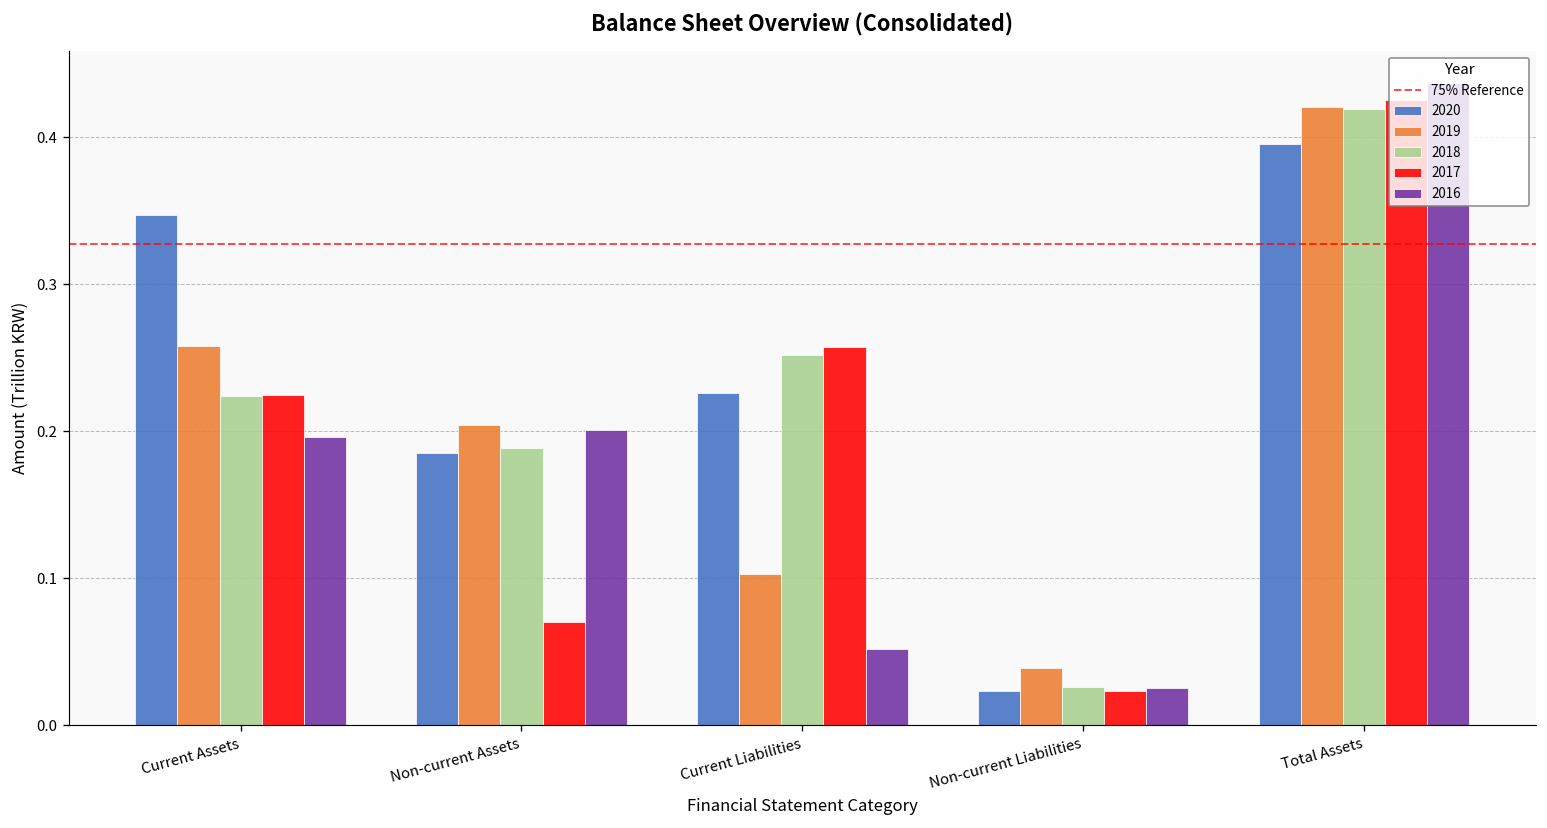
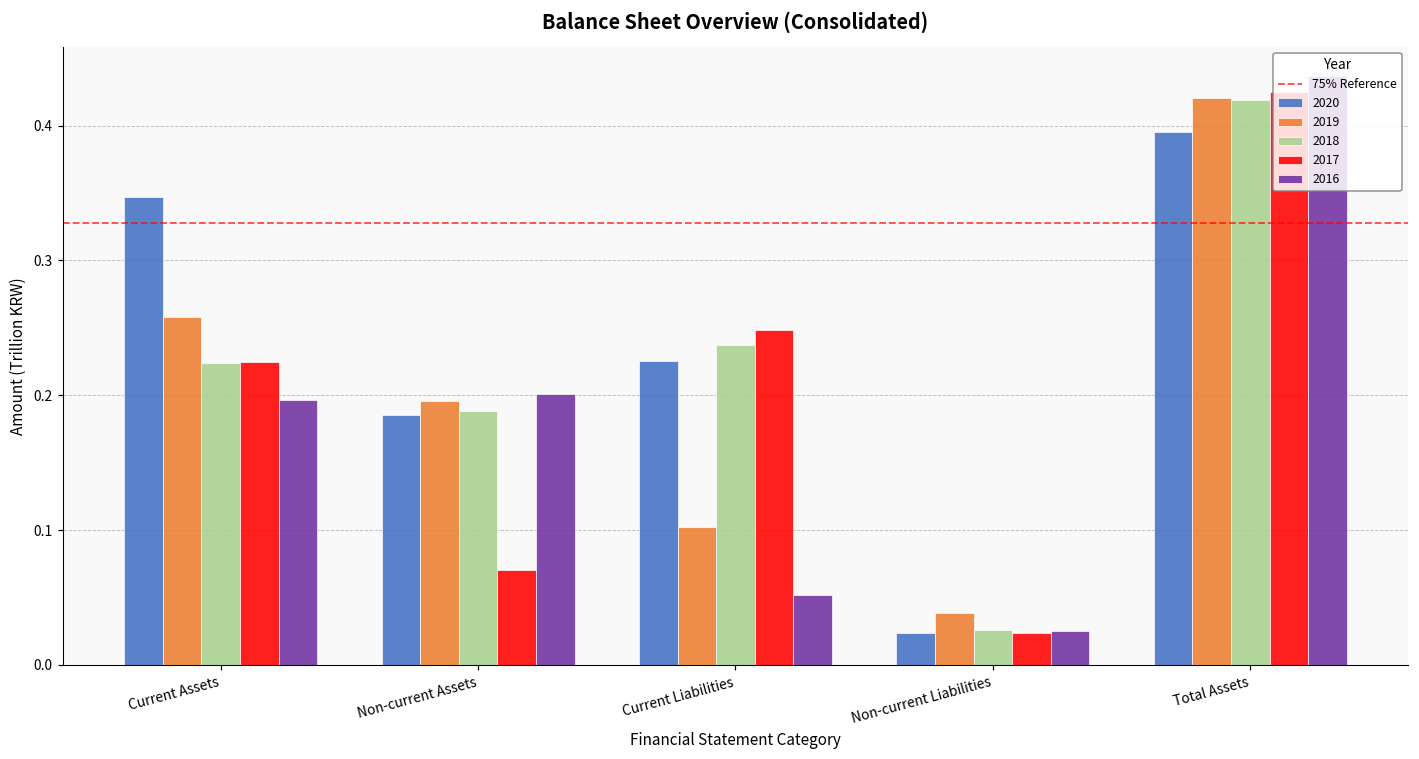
  {
    "2020": {
      "Current Assets": 0.347,
      "Non-current Assets": 0.185,
      "Current Liabilities": 0.226,
      "Non-current Liabilities": 0.023,
      "Total Assets": 0.395
    },
    "2019": {
      "Current Assets": 0.258,
-     "Non-current Assets": 0.204,
+     "Non-current Assets": 0.196,
      "Current Liabilities": 0.103,
      "Non-current Liabilities": 0.039,
      "Total Assets": 0.420
    },
    "2018": {
      "Current Assets": 0.224,
      "Non-current Assets": 0.188,
-     "Current Liabilities": 0.252,
+     "Current Liabilities": 0.237,
      "Non-current Liabilities": 0.026,
      "Total Assets": 0.419
    },
    "2017": {
      "Current Assets": 0.224,
      "Non-current Assets": 0.070,
-     "Current Liabilities": 0.257,
+     "Current Liabilities": 0.248,
      "Non-current Liabilities": 0.023
    },
    "2016": {
      "Current Assets": 0.196,
      "Non-current Assets": 0.201,
      "Current Liabilities": 0.052,
      "Non-current Liabilities": 0.025
    }
  }
